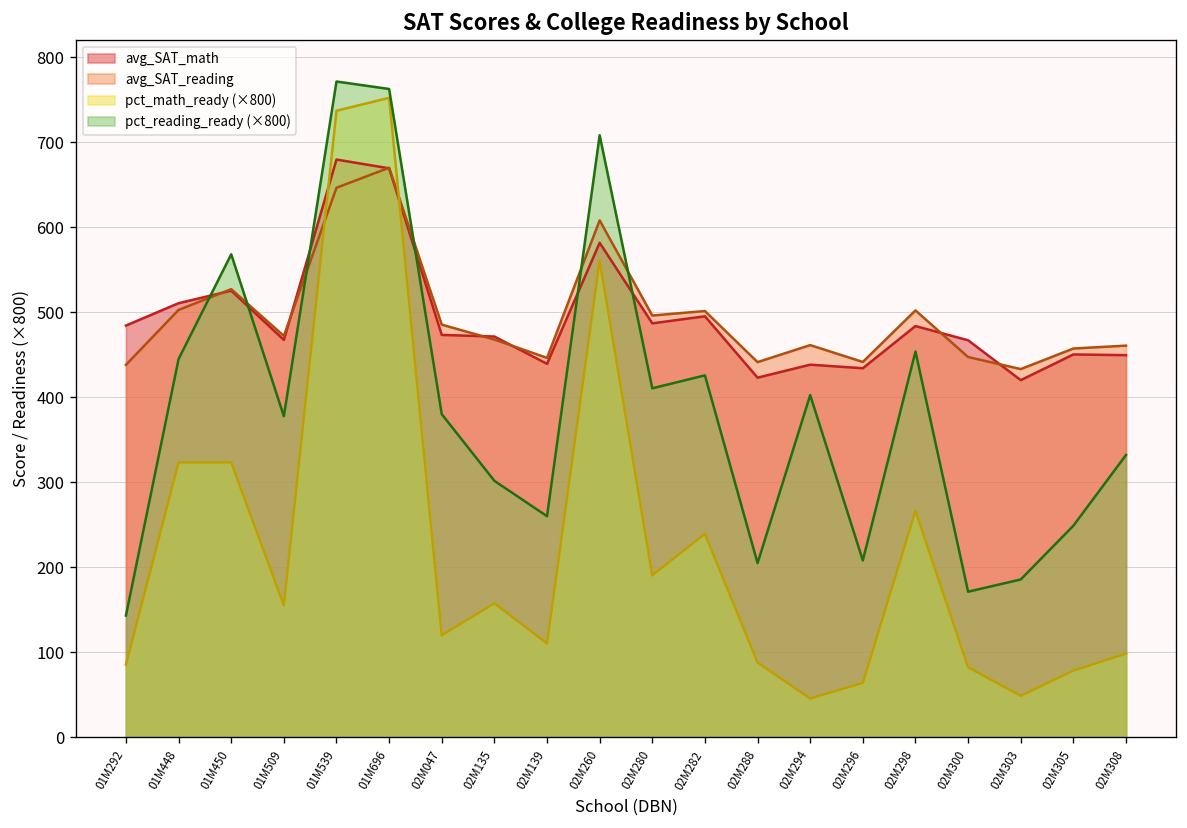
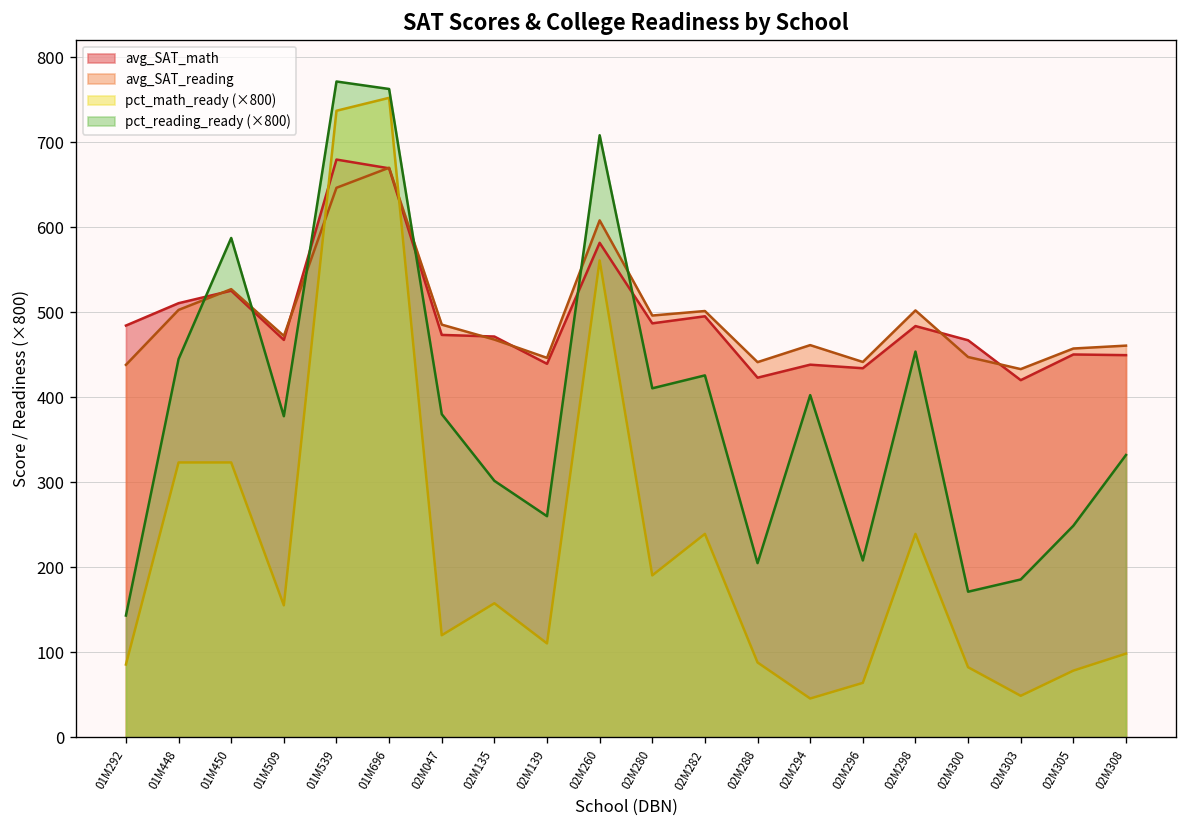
  {
    "pct_math_ready (×800)": {
      "01M292": 90,
      "01M448": 320,
      "01M450": 320,
      "01M509": 160,
      "01M539": 740,
      "01M696": 750,
      "02M047": 120,
      "02M135": 160,
      "02M139": 110,
      "02M260": 560,
      "02M280": 190,
      "02M282": 240,
      "02M288": 90,
      "02M294": 50,
      "02M296": 60,
-     "02M298": 270,
+     "02M298": 240,
      "02M300": 80,
      "02M303": 50,
      "02M305": 80,
      "02M308": 100
    },
    "pct_reading_ready (×800)": {
      "01M292": 140,
      "01M448": 440,
-     "01M450": 570,
+     "01M450": 590,
      "01M509": 380,
      "01M539": 770,
      "01M696": 760,
      "02M047": 380,
      "02M135": 300,
      "02M139": 260,
      "02M260": 710,
      "02M280": 410,
      "02M282": 430,
      "02M288": 200,
      "02M294": 400,
      "02M296": 210,
      "02M298": 450,
      "02M300": 170,
      "02M303": 190,
      "02M305": 250,
      "02M308": 330
    }
  }
